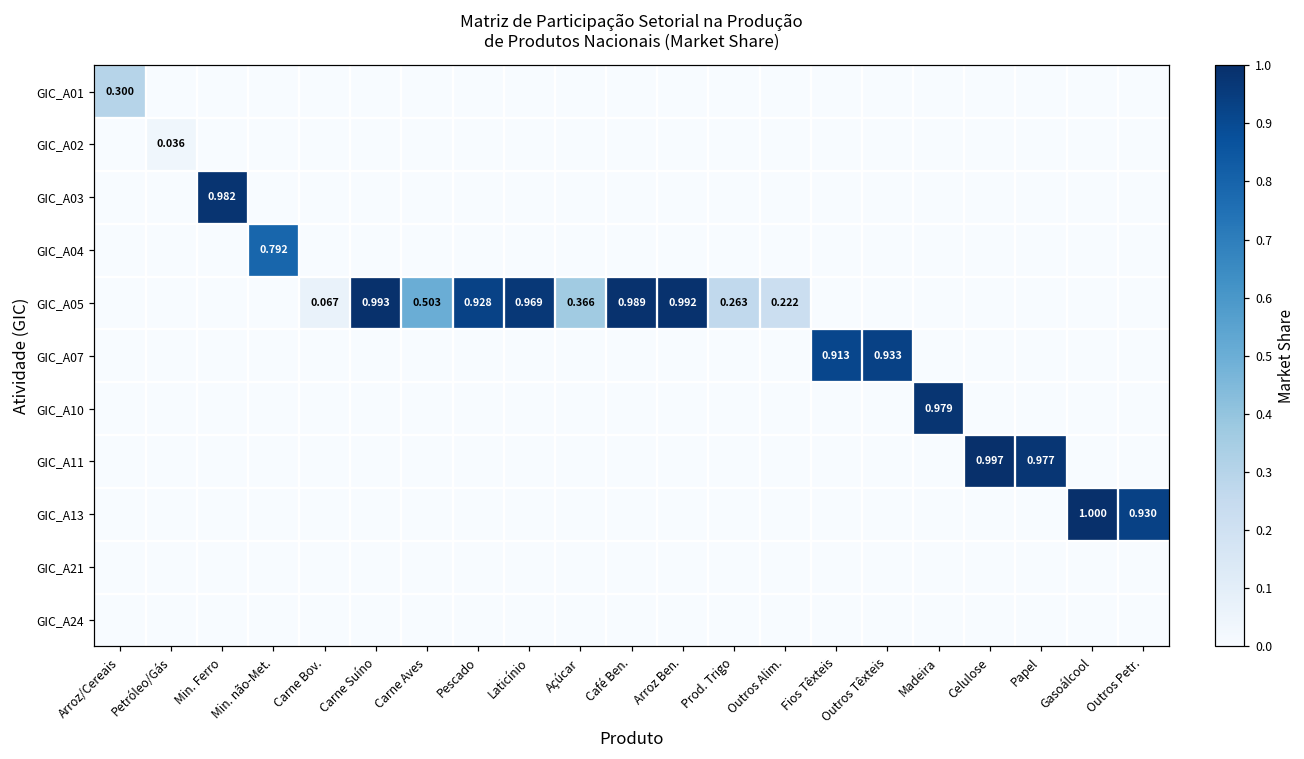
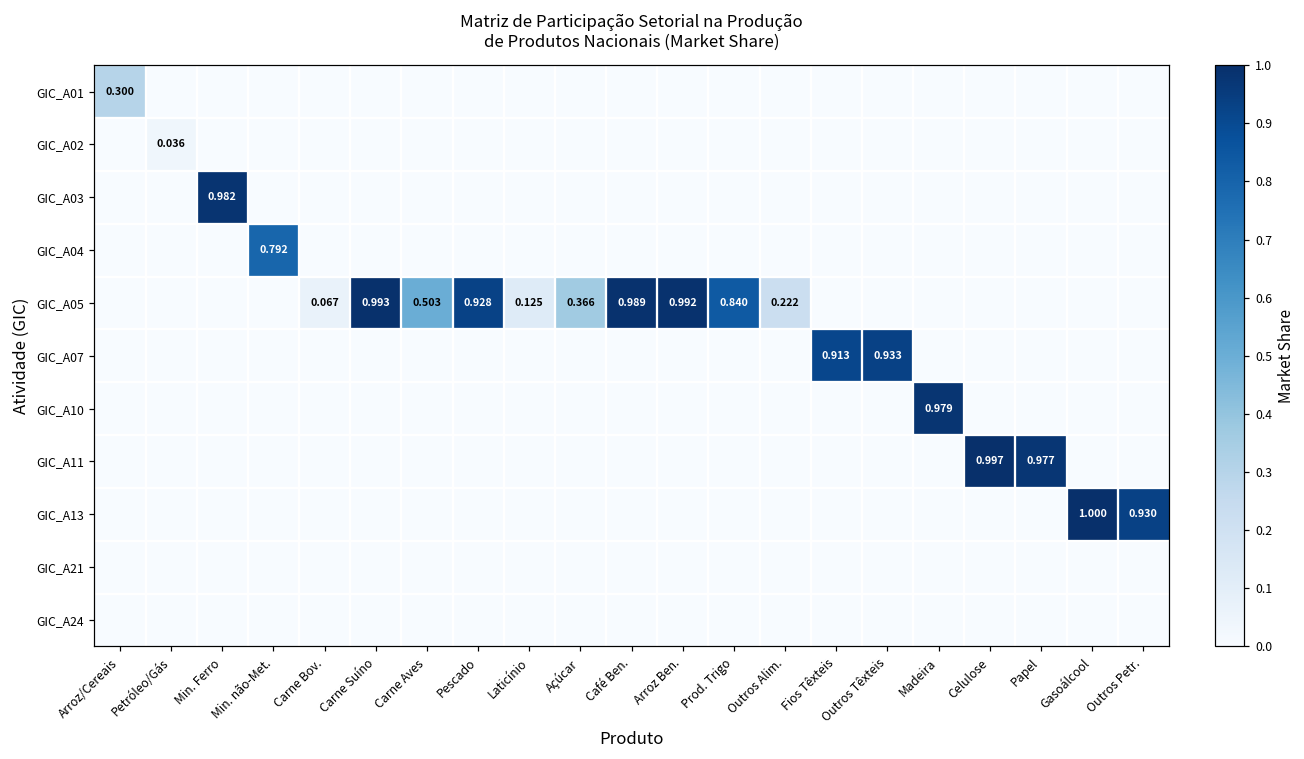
  {
    "GIC_A01": {
      "Arroz/Cereais": 0.300
    },
    "GIC_A02": {
      "Petróleo/Gás": 0.036
    },
    "GIC_A03": {
      "Min. Ferro": 0.982
    },
    "GIC_A04": {
      "Min. não-Met.": 0.792
    },
    "GIC_A05": {
      "Carne Bov.": 0.067,
      "Carne Suíno": 0.993,
      "Carne Aves": 0.503,
      "Pescado": 0.928,
-     "Laticínio": 0.969,
+     "Laticínio": 0.125,
      "Açúcar": 0.366,
      "Café Ben.": 0.989,
      "Arroz Ben.": 0.992,
-     "Prod. Trigo": 0.263,
+     "Prod. Trigo": 0.840,
      "Outros Alim.": 0.222
    },
    "GIC_A07": {
      "Fios Têxteis": 0.913,
      "Outros Têxteis": 0.933
    },
    "GIC_A10": {
      "Madeira": 0.979
    },
    "GIC_A11": {
      "Celulose": 0.997,
      "Papel": 0.977
    },
    "GIC_A13": {
      "Gasoálcool": 1.000,
      "Outros Petr.": 0.930
    }
  }
